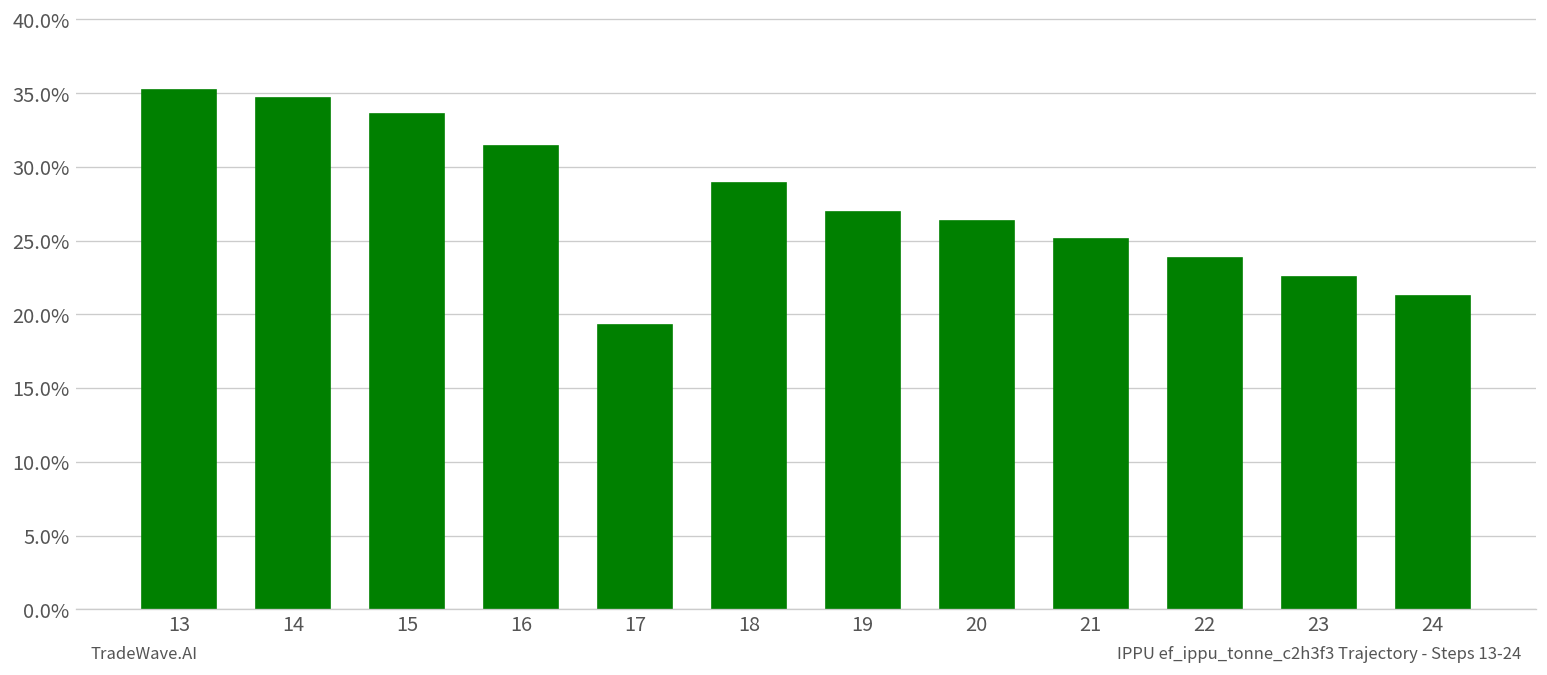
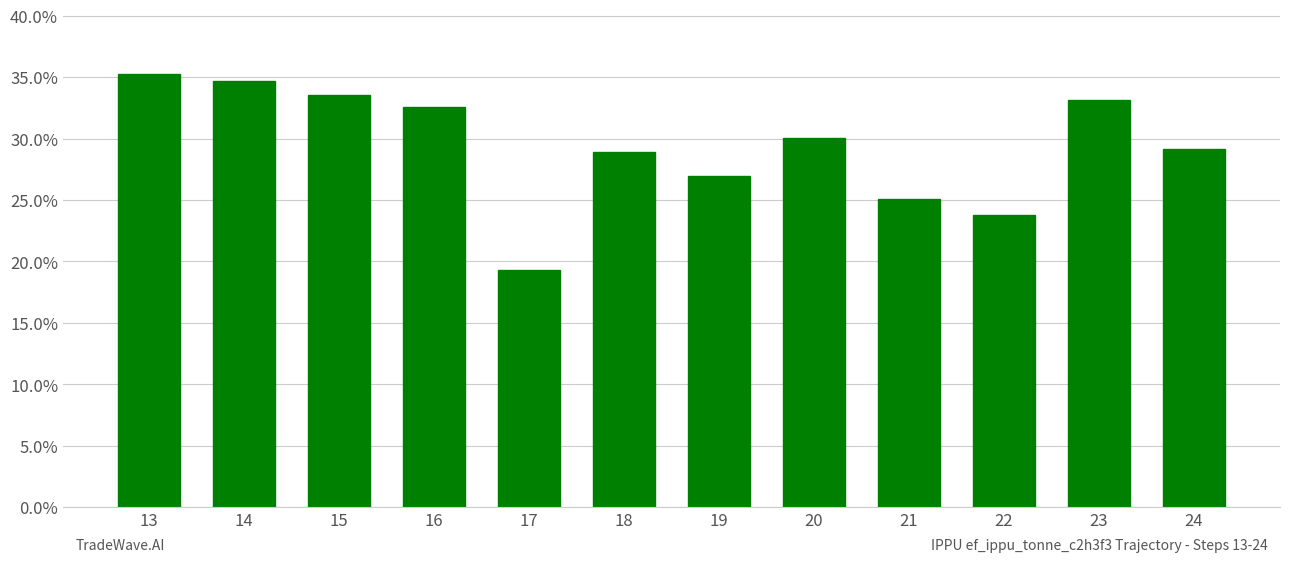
  {
    "13": "35.2%",
    "14": "34.7%",
    "15": "33.6%",
-   "16": "31.4%",
+   "16": "32.6%",
    "17": "19.3%",
    "18": "28.9%",
    "19": "27.0%",
-   "20": "26.4%",
+   "20": "30.0%",
    "21": "25.1%",
    "22": "23.8%",
-   "23": "22.5%",
-   "24": "21.3%"
+   "23": "33.1%",
+   "24": "29.1%"
  }
